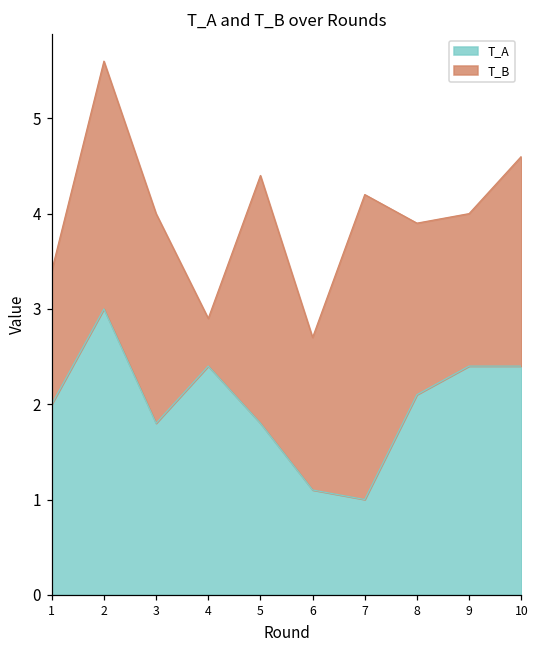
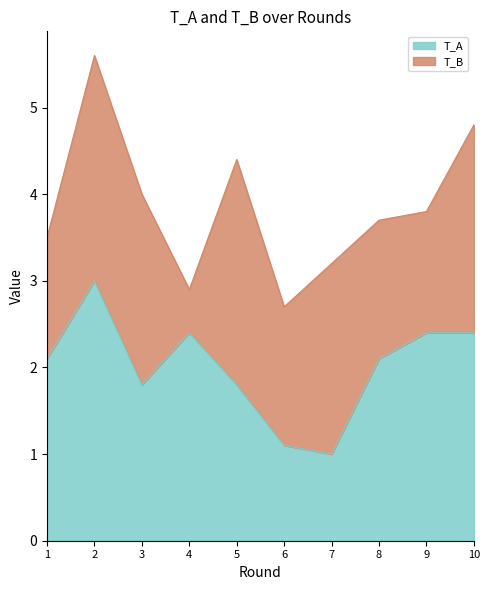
  {
    "T_A": {
-     "1": 2.0,
+     "1": 2.1,
      "2": 3.0,
      "3": 1.8,
      "4": 2.4,
      "5": 1.8,
      "6": 1.1,
      "7": 1.0,
      "8": 2.1,
      "9": 2.4,
      "10": 2.4
    },
    "T_B": {
      "1": 1.4,
      "2": 2.6,
      "3": 2.2,
      "4": 0.5,
      "5": 2.6,
      "6": 1.6,
-     "7": 3.2,
-     "8": 1.8,
-     "9": 1.6,
-     "10": 2.2
+     "7": 2.2,
+     "8": 1.6,
+     "9": 1.4,
+     "10": 2.4
    }
  }
